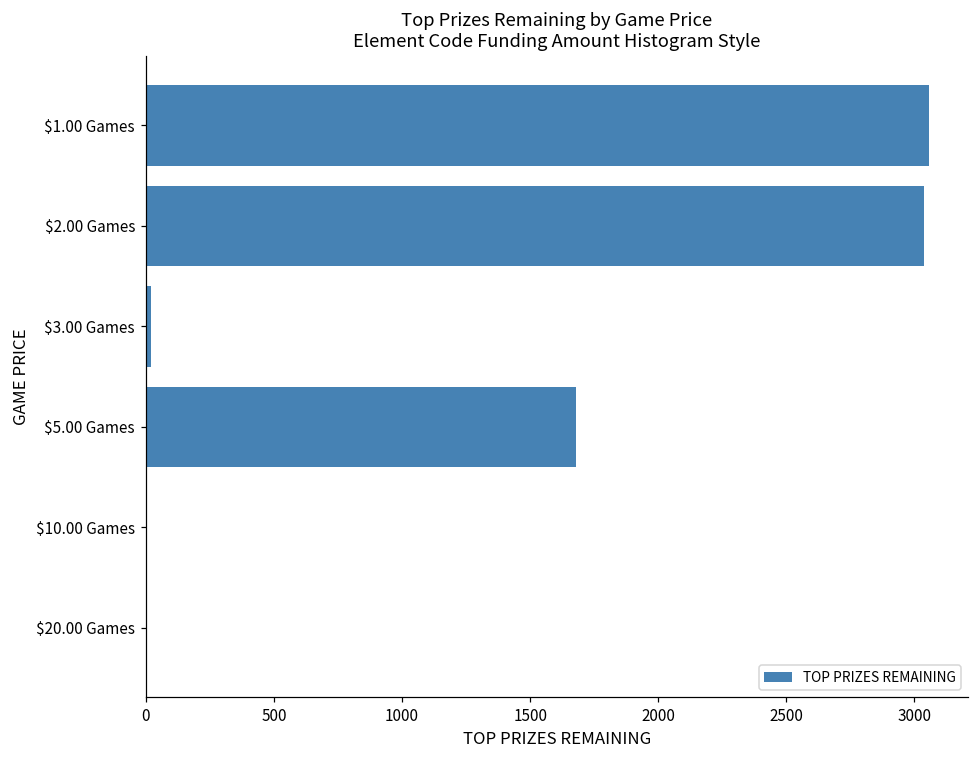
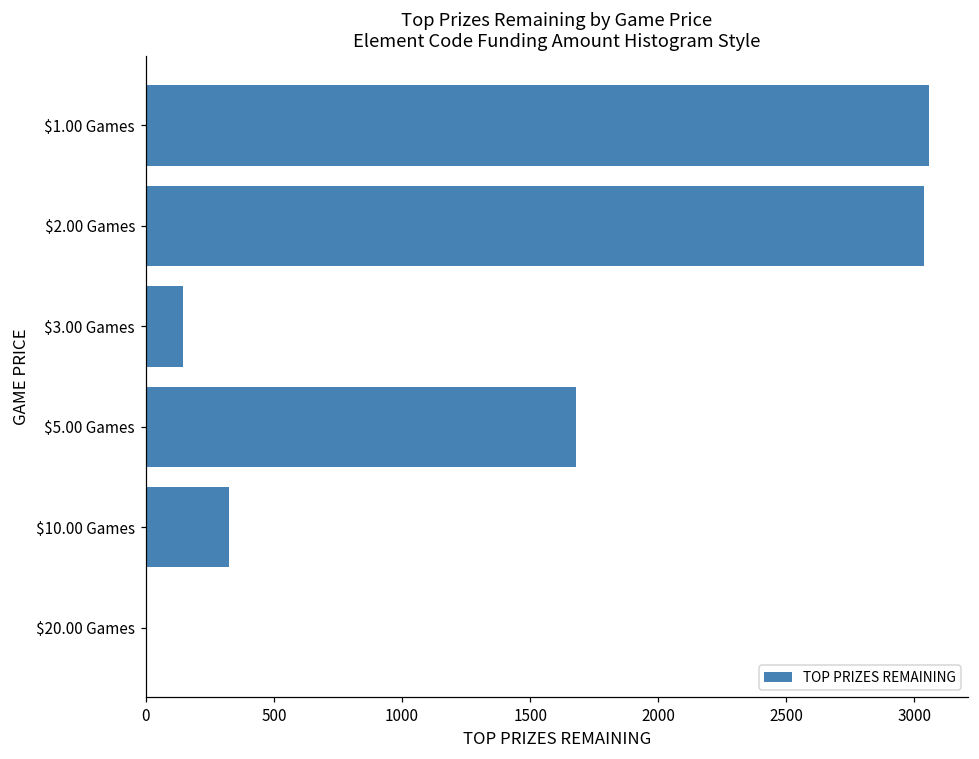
  {
    "$1.00 Games": 3060,
    "$2.00 Games": 3040,
-   "$3.00 Games": 20,
+   "$3.00 Games": 150,
    "$5.00 Games": 1680,
-   "$10.00 Games": 10
+   "$10.00 Games": 330
  }
